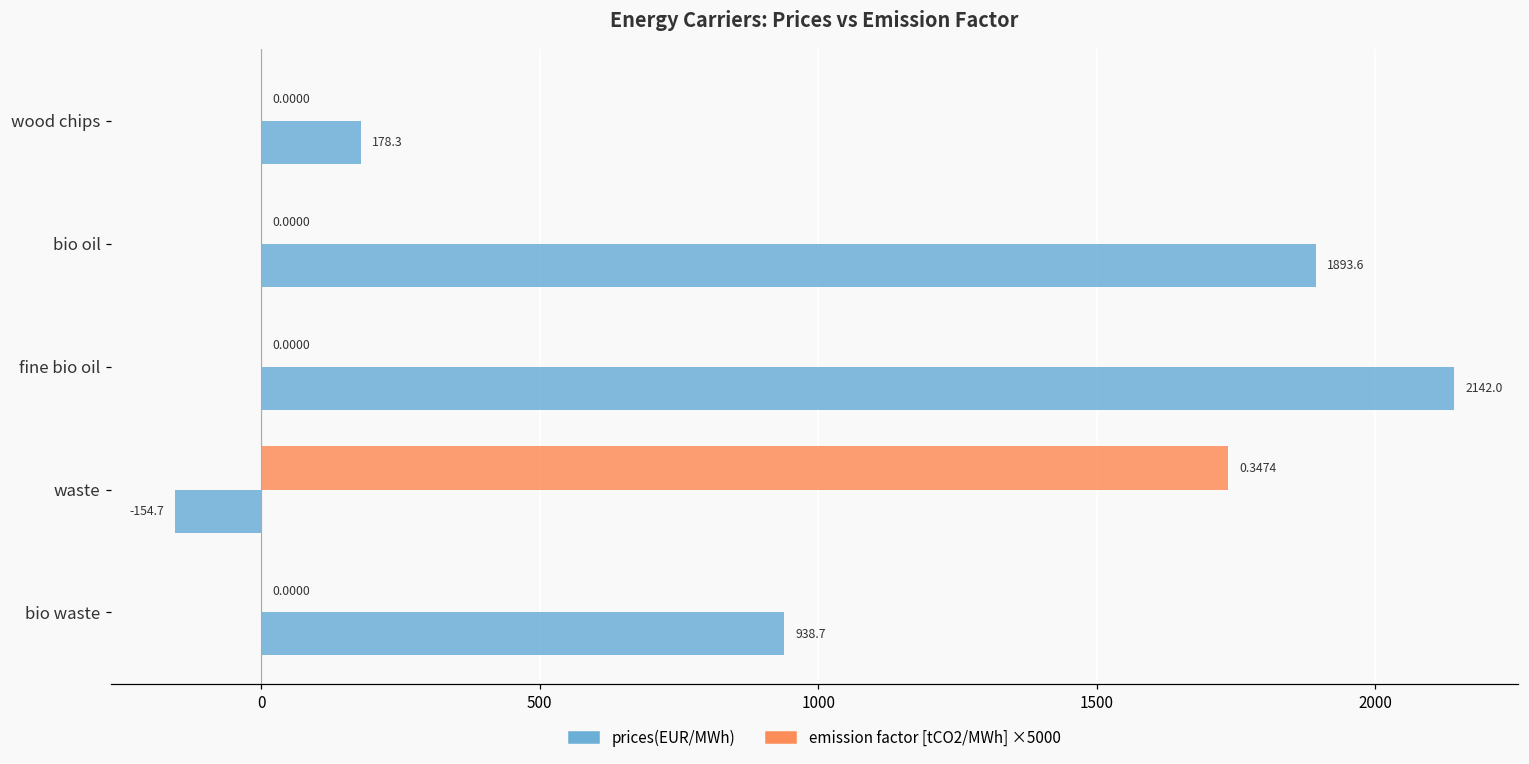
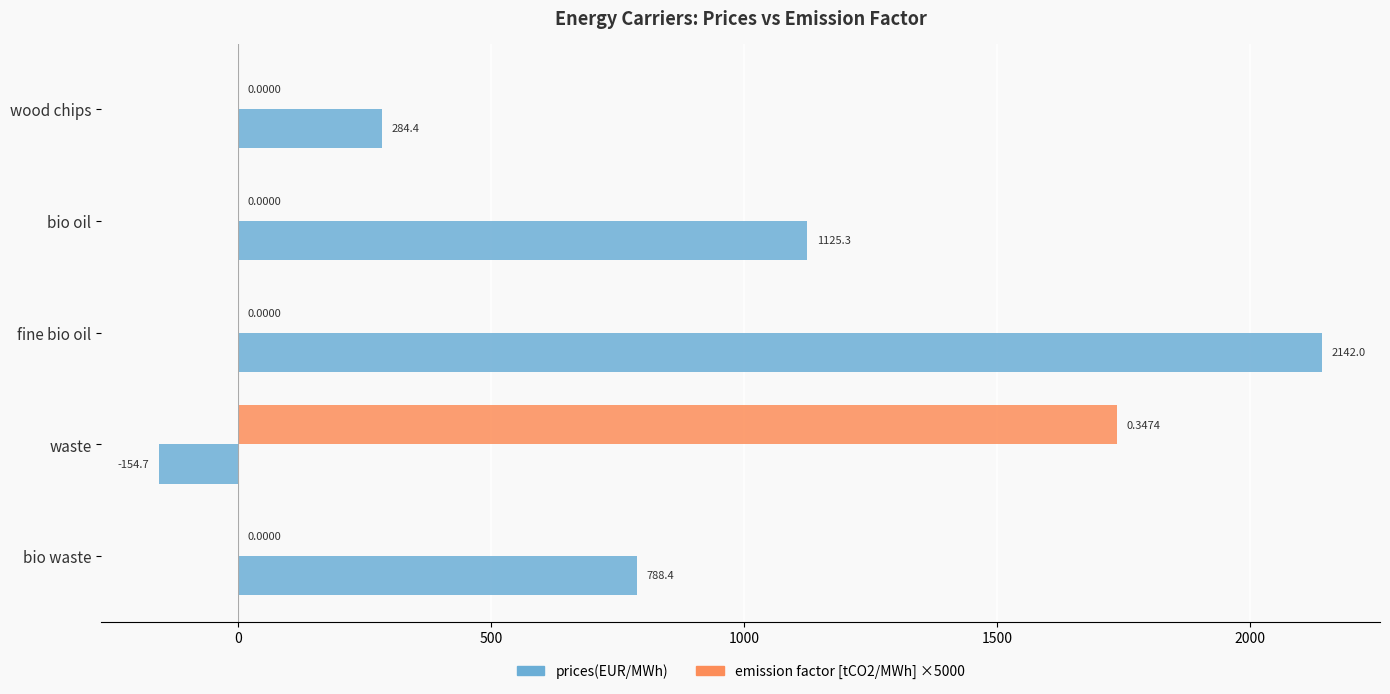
  {
    "prices(EUR/MWh)": {
-     "wood chips": 178.3,
-     "bio oil": 1893.6,
+     "wood chips": 284.4,
+     "bio oil": 1125.3,
      "fine bio oil": 2142.0,
      "waste": -154.7,
-     "bio waste": 938.7
+     "bio waste": 788.4
    },
    "emission factor [tCO2/MWh] ×5000": {
      "wood chips": 0.0000,
      "bio oil": 0.0000,
      "fine bio oil": 0.0000,
      "bio waste": 0.0000
    }
  }
